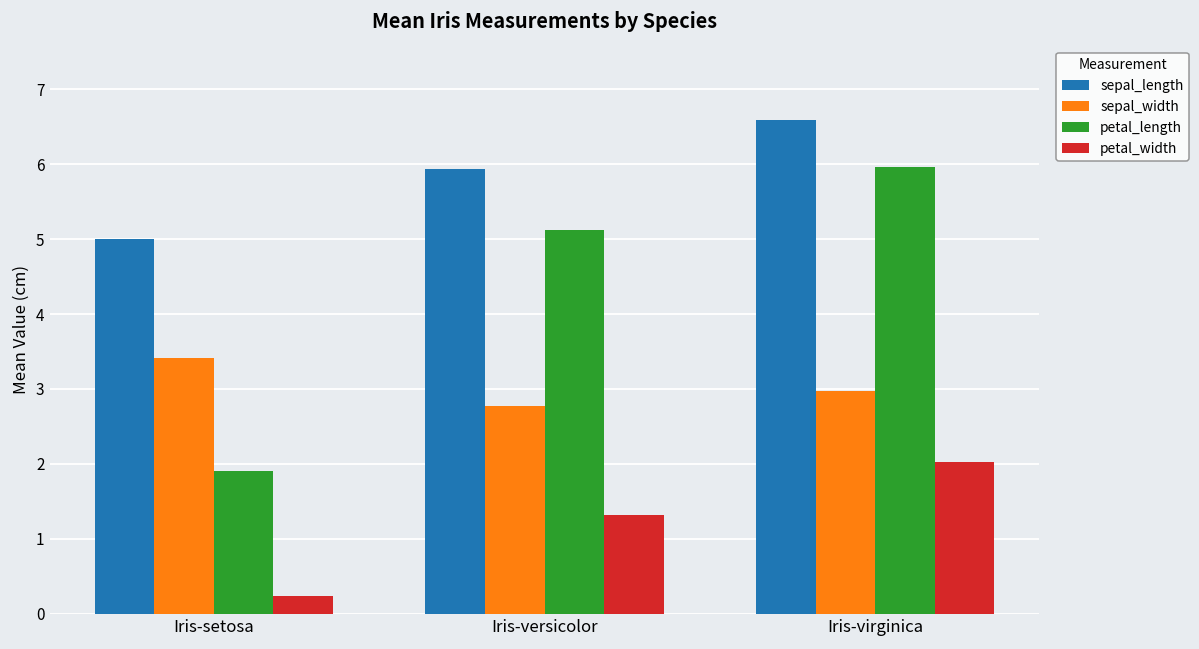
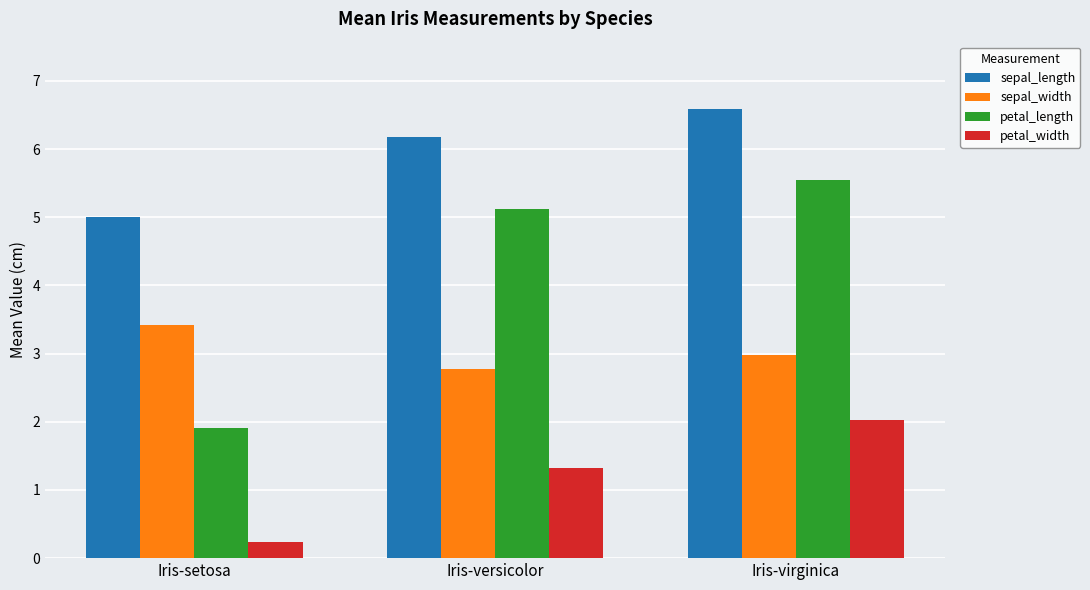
  {
    "sepal_length": {
      "Iris-setosa": 5.0,
-     "Iris-versicolor": 5.9,
+     "Iris-versicolor": 6.2,
      "Iris-virginica": 6.6
    },
    "sepal_width": {
      "Iris-setosa": 3.4,
      "Iris-versicolor": 2.8,
      "Iris-virginica": 3.0
    },
    "petal_length": {
      "Iris-setosa": 1.9,
      "Iris-versicolor": 5.1,
-     "Iris-virginica": 6.0
+     "Iris-virginica": 5.6
    },
    "petal_width": {
      "Iris-setosa": 0.2,
      "Iris-versicolor": 1.3,
      "Iris-virginica": 2.0
    }
  }
